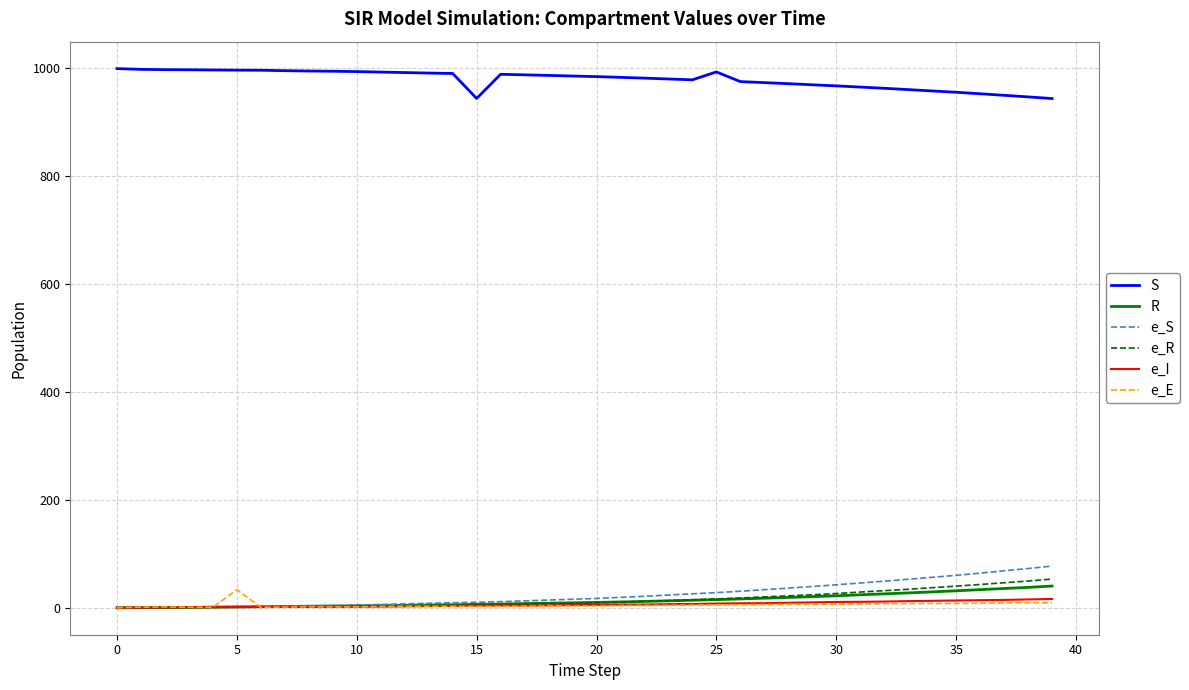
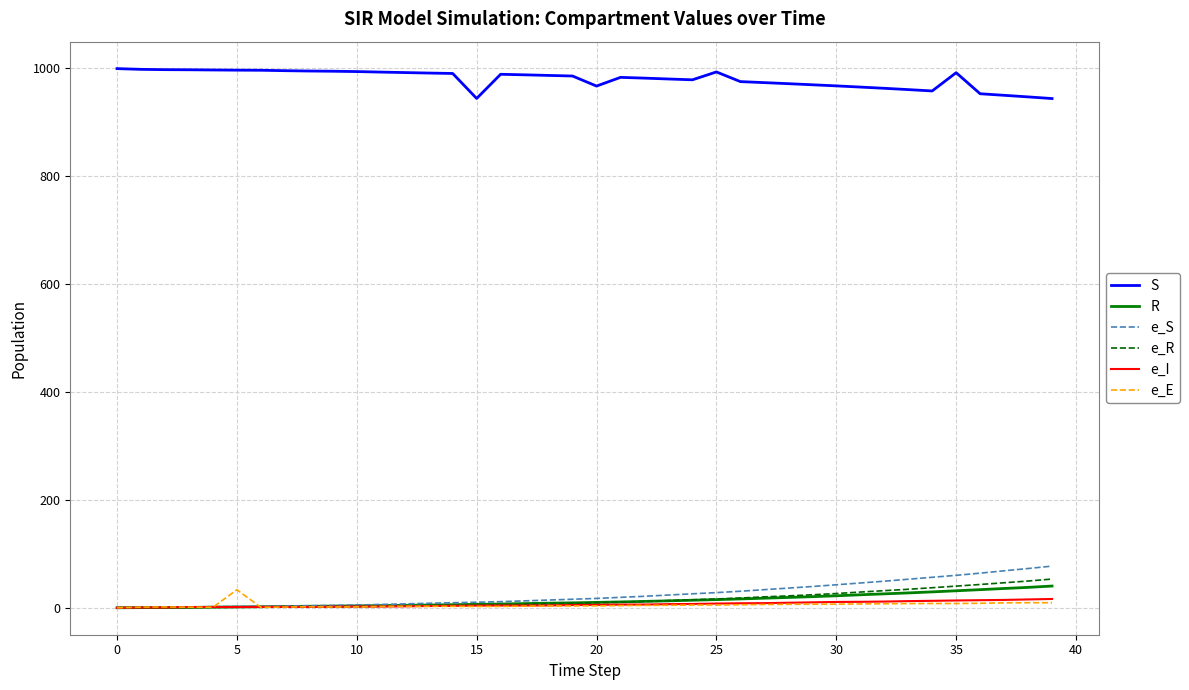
  {
    "S": {
      "0": 1000,
      "5": 1000,
      "10": 990,
      "15": 940,
-     "20": 980,
+     "20": 970,
      "25": 990,
      "30": 970,
-     "35": 960
+     "35": 990
    },
    "e_S": {
      "20": 20,
      "25": 30,
      "30": 40,
      "35": 60
    },
    "e_I": {
      "35": 10
    },
    "e_E": {
      "5": 30,
      "35": 10
    }
  }
